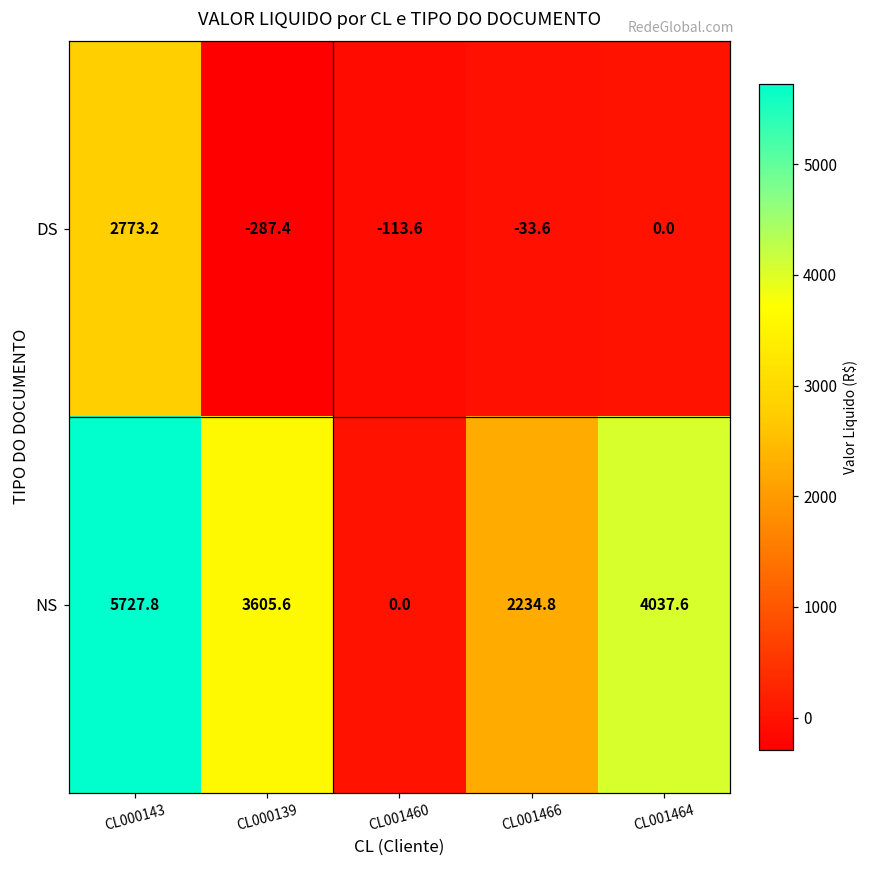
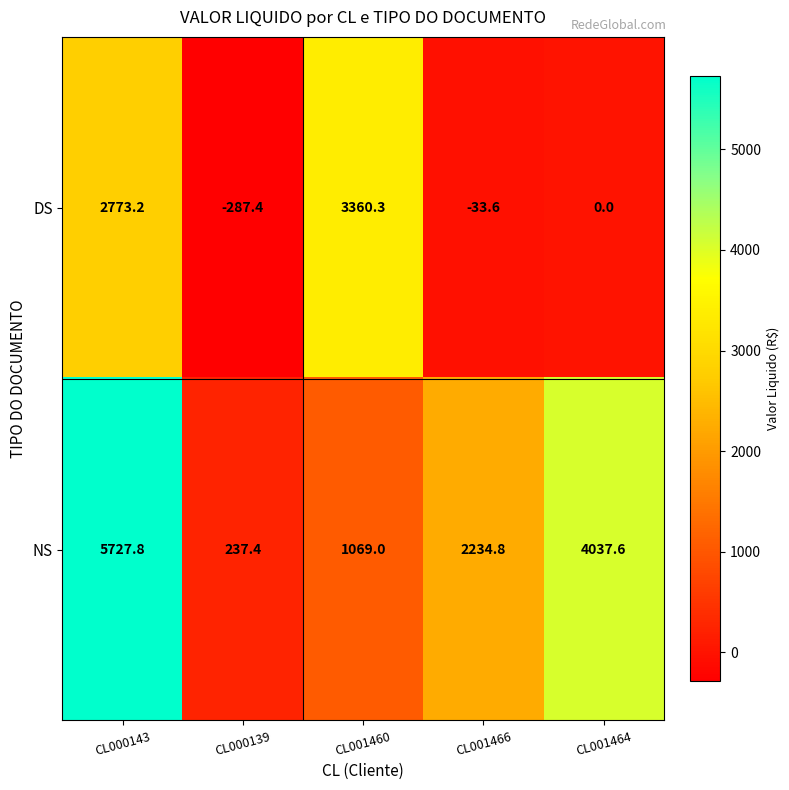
  {
    "DS": {
      "CL000143": 2773.2,
      "CL000139": -287.4,
-     "CL001460": -113.6,
+     "CL001460": 3360.3,
      "CL001466": -33.6,
      "CL001464": 0.0
    },
    "NS": {
      "CL000143": 5727.8,
-     "CL000139": 3605.6,
-     "CL001460": 0.0,
+     "CL000139": 237.4,
+     "CL001460": 1069.0,
      "CL001466": 2234.8,
      "CL001464": 4037.6
    }
  }
